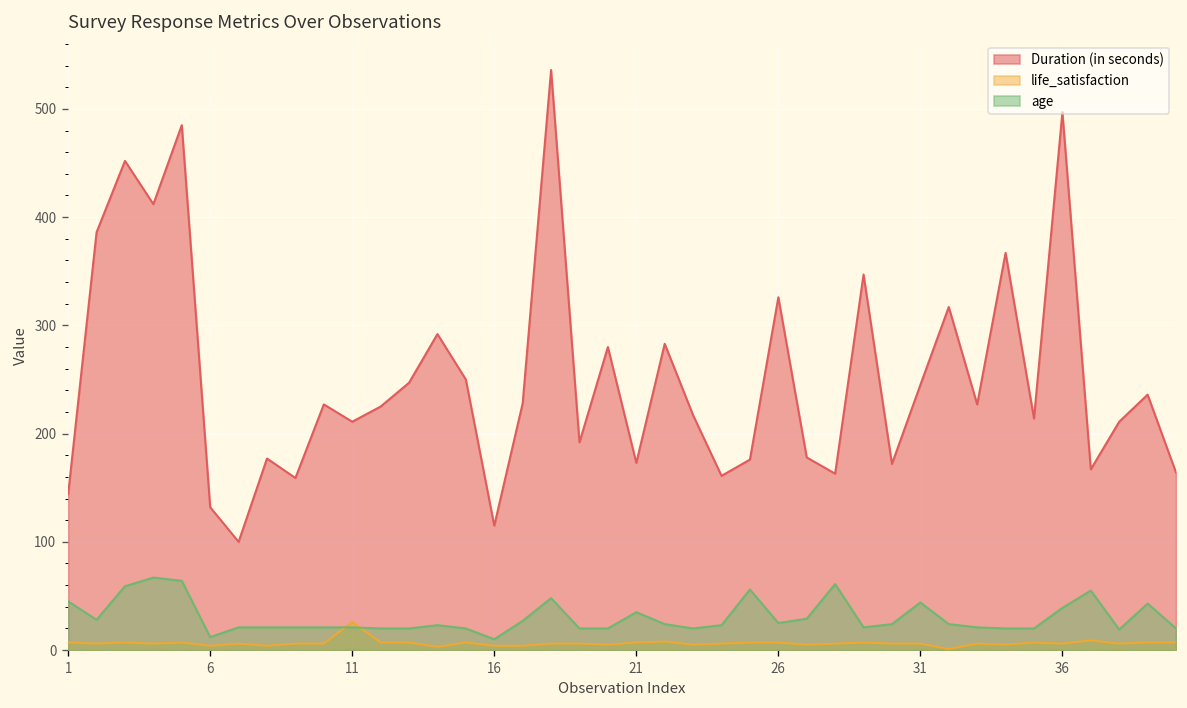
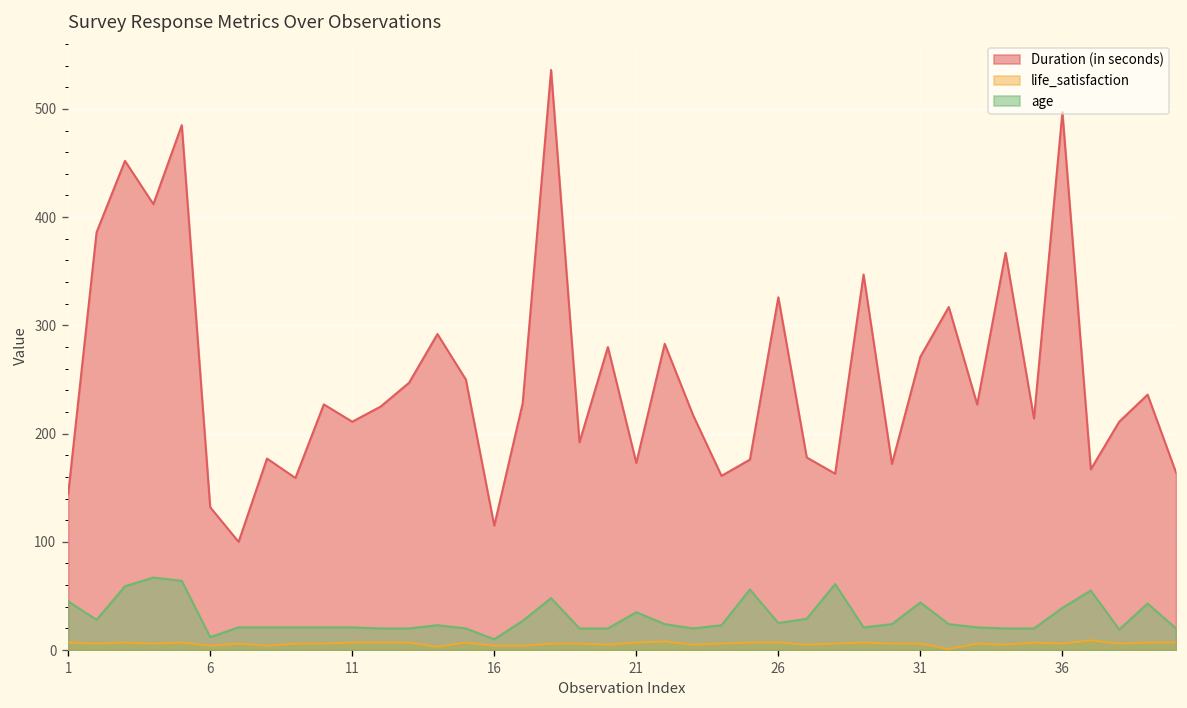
  {
    "Duration (in seconds)": {
      "1": 140,
      "6": 130,
      "11": 210,
      "16": 120,
      "21": 170,
      "26": 330,
-     "31": 250,
+     "31": 270,
      "36": 500
    },
    "life_satisfaction": {
      "1": 10,
      "6": 0,
-     "11": 30,
+     "11": 10,
      "16": 0,
      "21": 10,
      "26": 10,
      "31": 10,
      "36": 10
    },
    "age": {
      "1": 50,
      "6": 10,
      "11": 20,
      "16": 10,
      "21": 40,
      "26": 30,
      "31": 40,
      "36": 40
    }
  }
